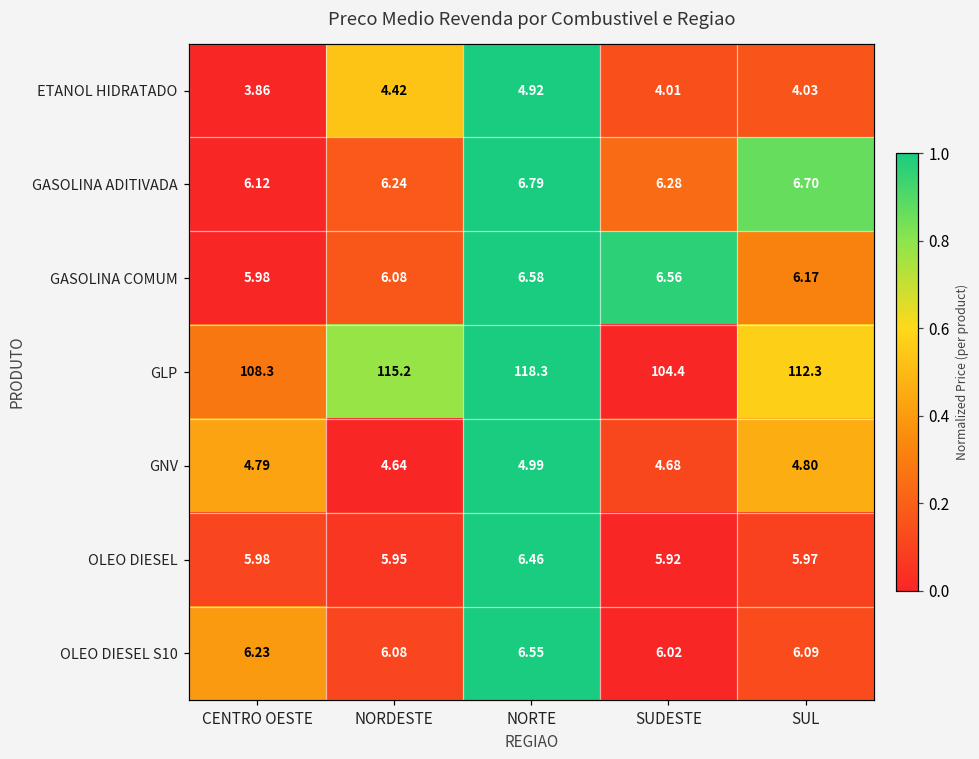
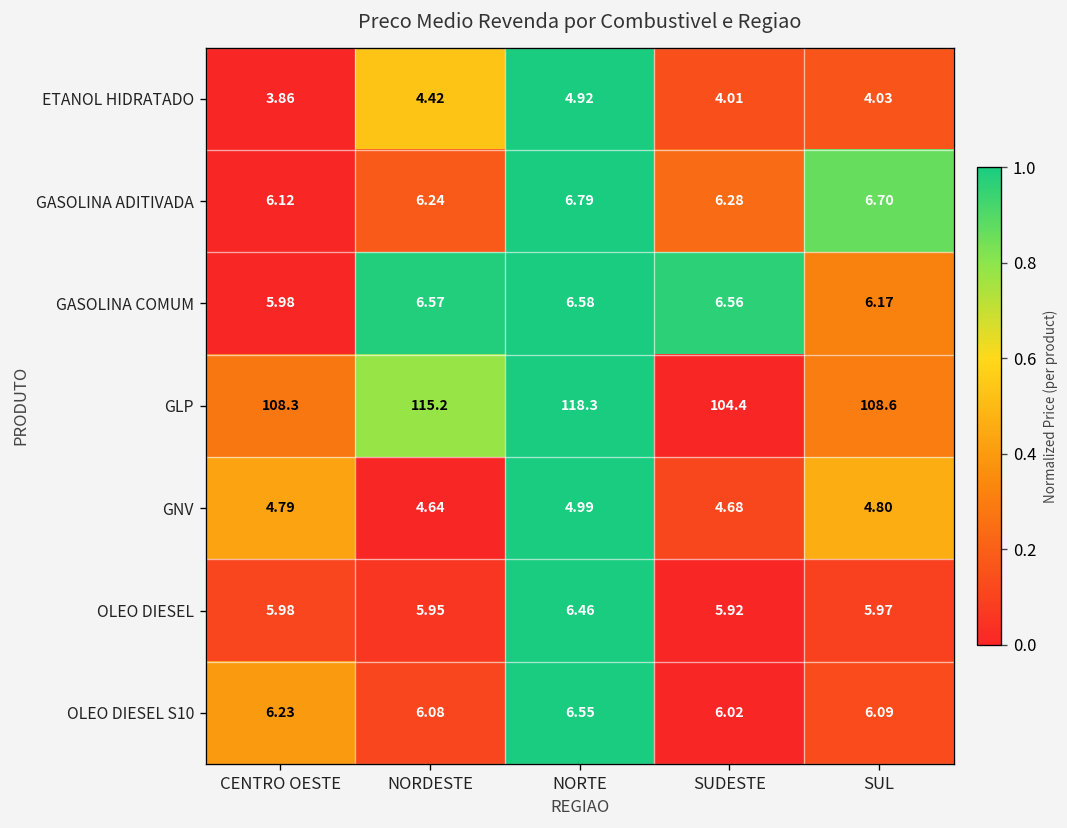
  {
    "ETANOL HIDRATADO": {
      "CENTRO OESTE": 3.86,
      "NORDESTE": 4.42,
      "NORTE": 4.92,
      "SUDESTE": 4.01,
      "SUL": 4.03
    },
    "GASOLINA ADITIVADA": {
      "CENTRO OESTE": 6.12,
      "NORDESTE": 6.24,
      "NORTE": 6.79,
      "SUDESTE": 6.28,
      "SUL": 6.70
    },
    "GASOLINA COMUM": {
      "CENTRO OESTE": 5.98,
-     "NORDESTE": 6.08,
+     "NORDESTE": 6.57,
      "NORTE": 6.58,
      "SUDESTE": 6.56,
      "SUL": 6.17
    },
    "GLP": {
      "CENTRO OESTE": 108.3,
      "NORDESTE": 115.2,
      "NORTE": 118.3,
      "SUDESTE": 104.4,
-     "SUL": 112.3
+     "SUL": 108.6
    },
    "GNV": {
      "CENTRO OESTE": 4.79,
      "NORDESTE": 4.64,
      "NORTE": 4.99,
      "SUDESTE": 4.68,
      "SUL": 4.80
    },
    "OLEO DIESEL": {
      "CENTRO OESTE": 5.98,
      "NORDESTE": 5.95,
      "NORTE": 6.46,
      "SUDESTE": 5.92,
      "SUL": 5.97
    },
    "OLEO DIESEL S10": {
      "CENTRO OESTE": 6.23,
      "NORDESTE": 6.08,
      "NORTE": 6.55,
      "SUDESTE": 6.02,
      "SUL": 6.09
    }
  }
